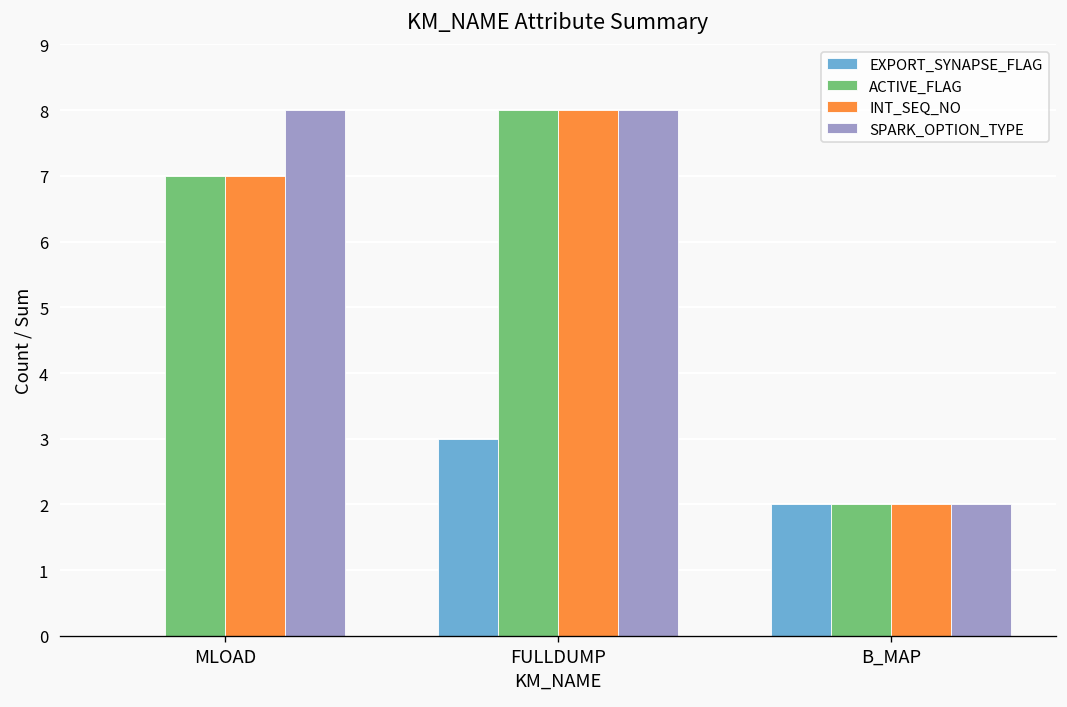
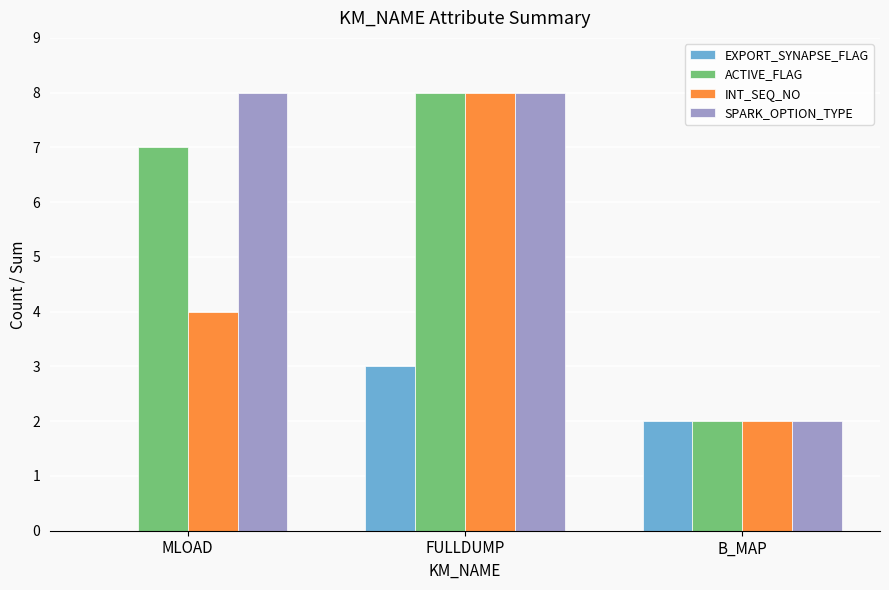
  {
    "ACTIVE_FLAG": {
      "MLOAD": 7,
      "FULLDUMP": 8,
      "B_MAP": 2
    },
    "INT_SEQ_NO": {
-     "MLOAD": 7,
+     "MLOAD": 4,
      "FULLDUMP": 8,
      "B_MAP": 2
    }
  }
